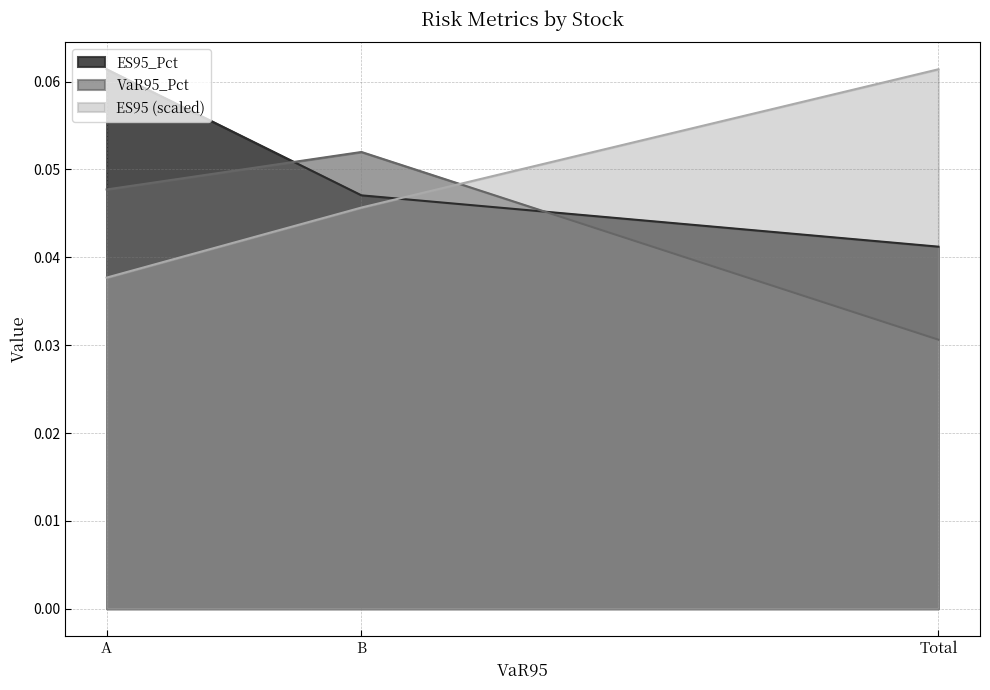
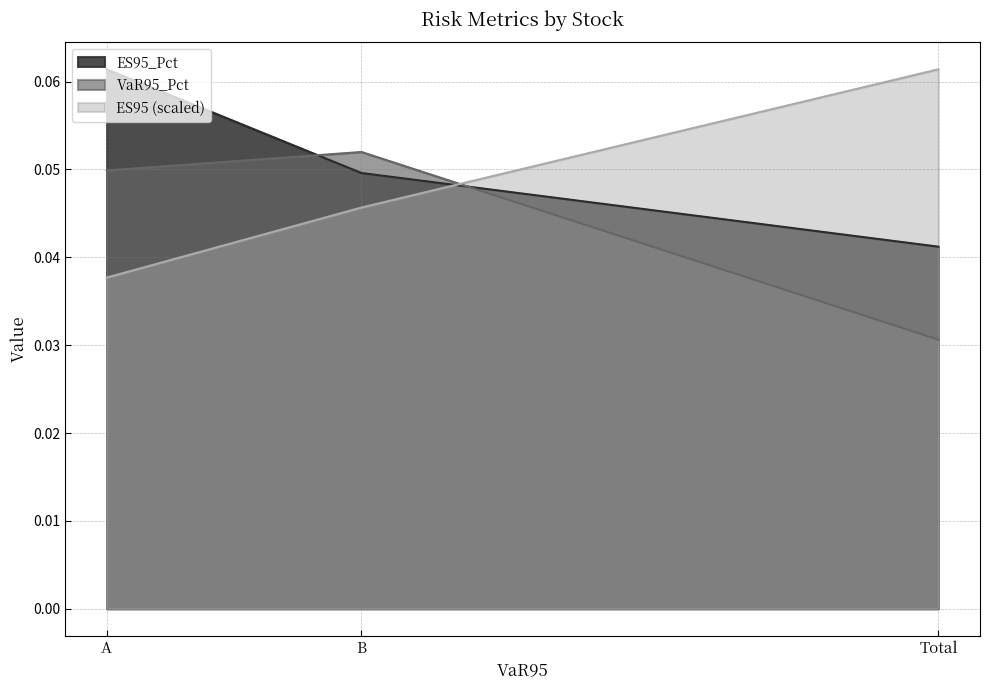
  {
    "ES95_Pct": {
-     "B": 0.047,
+     "B": 0.050,
      "Total": 0.041
    },
    "VaR95_Pct": {
-     "A": 0.048,
+     "A": 0.050,
      "B": 0.052,
      "Total": 0.031
    },
    "ES95 (scaled)": {
      "A": 0.038,
      "B": 0.046,
      "Total": 0.061
    }
  }
